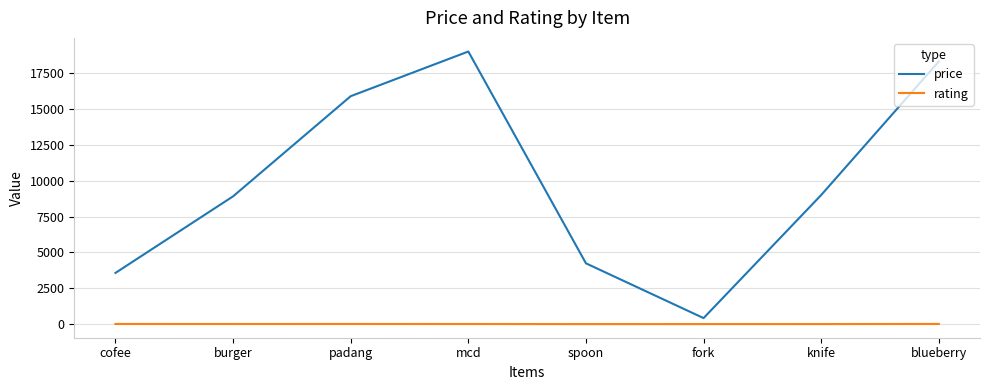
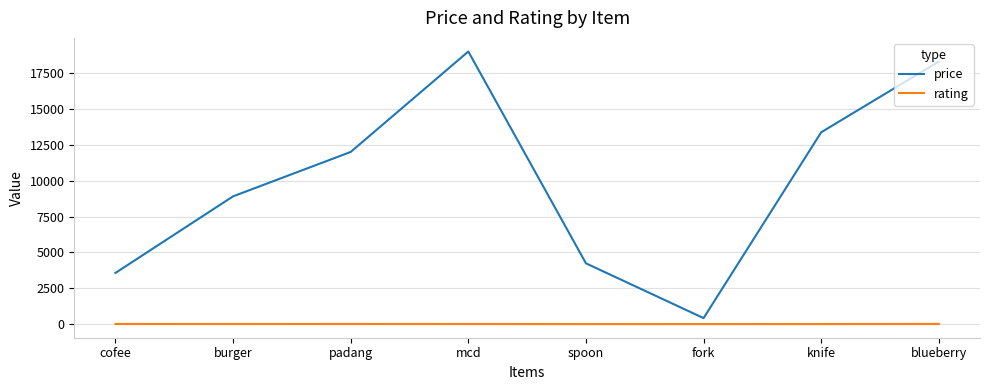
  {
    "price": {
      "cofee": 3600,
      "burger": 8900,
-     "padang": 15900,
+     "padang": 12000,
      "mcd": 19000,
      "spoon": 4200,
      "fork": 400,
-     "knife": 9000
+     "knife": 13400
    },
    "rating": {
      "cofee": 0,
      "burger": 0,
      "padang": 0,
      "mcd": 0,
      "spoon": 0,
      "fork": 0,
      "knife": 0,
      "blueberry": 0
    }
  }
